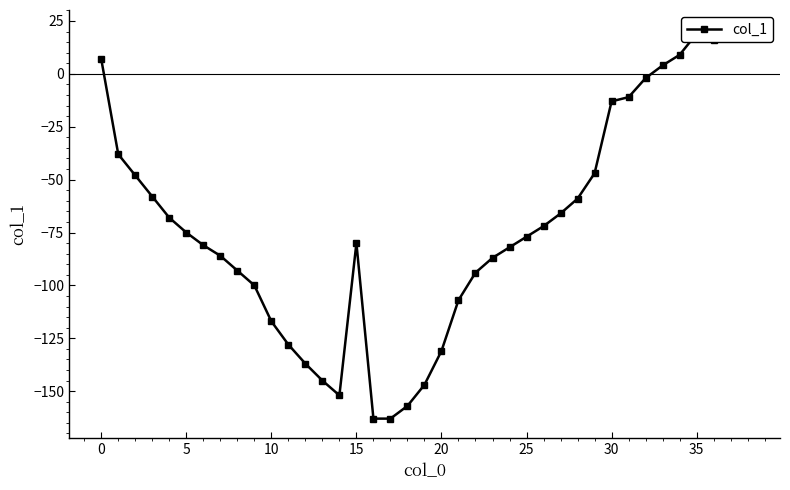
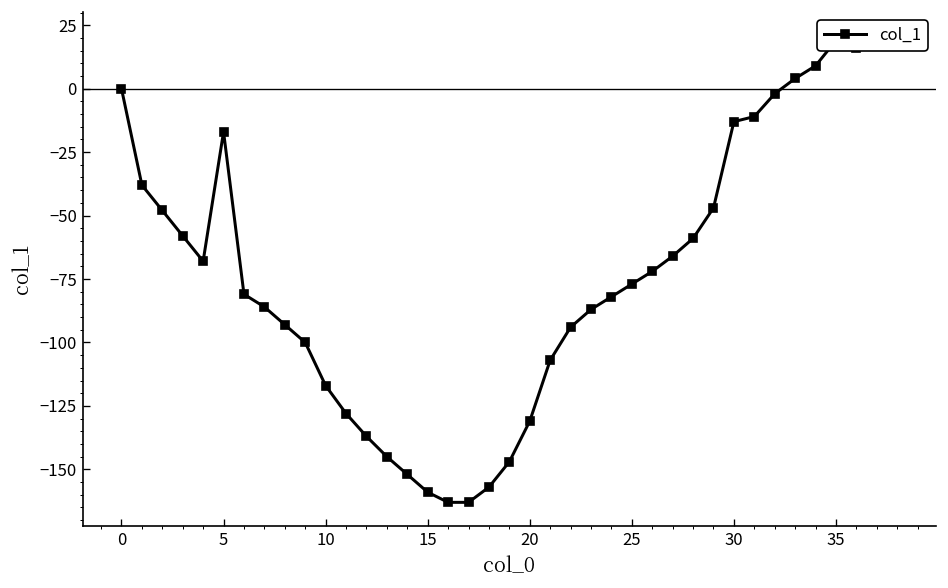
  {
-   "0": 7,
-   "5": -75,
+   "0": 0,
+   "5": -17,
    "10": -117,
-   "15": -80,
+   "15": -159,
    "20": -131,
    "25": -77,
    "30": -13
  }
